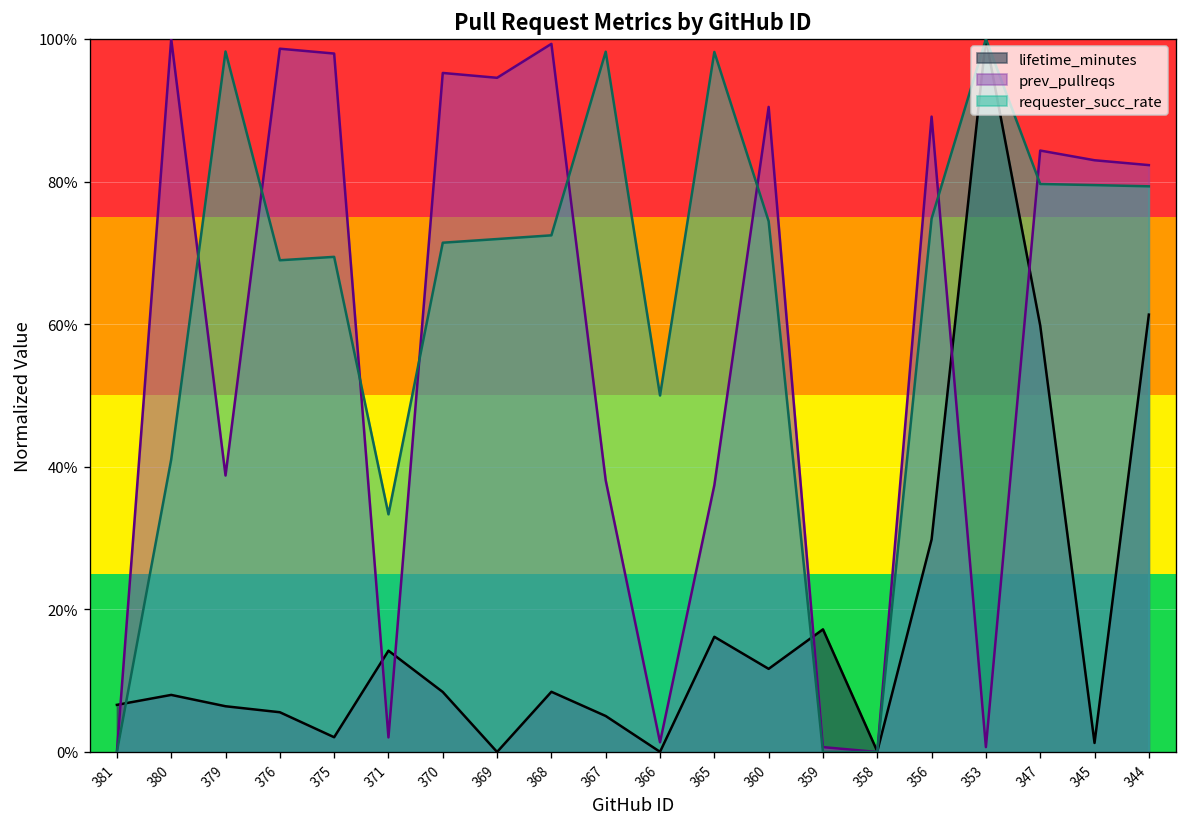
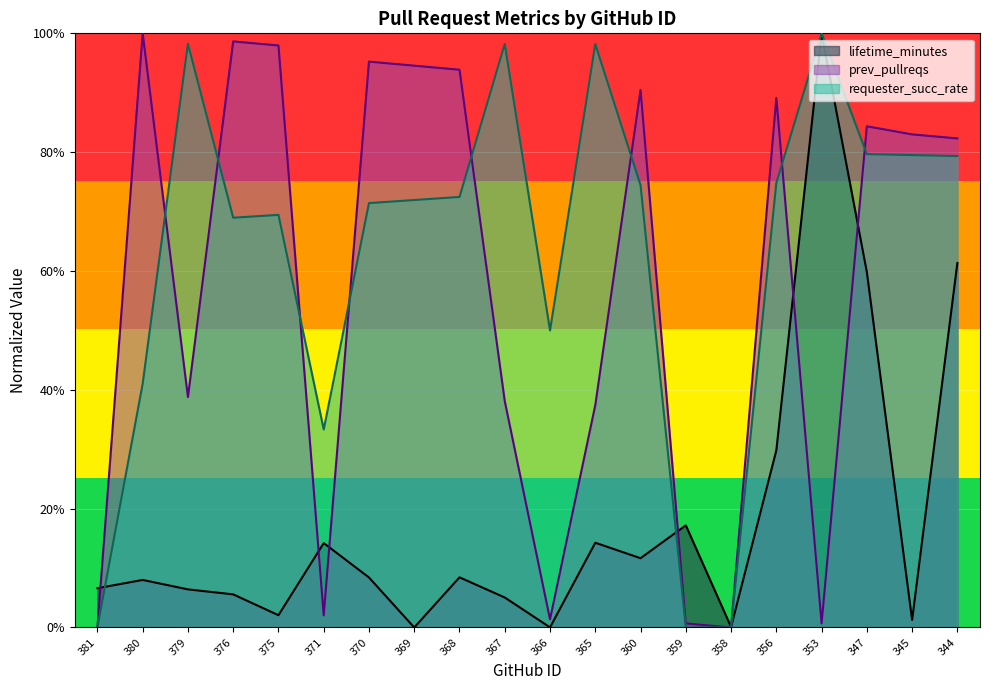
  {
    "lifetime_minutes": {
      "381": "7%",
      "380": "8%",
      "379": "6%",
      "376": "6%",
      "375": "2%",
      "371": "14%",
      "370": "8%",
      "369": "0%",
      "368": "8%",
      "367": "5%",
      "366": "0%",
-     "365": "16%",
+     "365": "14%",
      "360": "12%",
      "359": "17%",
      "356": "30%",
      "347": "60%",
      "345": "1%",
      "344": "61%"
    },
    "prev_pullreqs": {
      "380": "100%",
      "379": "39%",
      "376": "99%",
      "375": "98%",
      "371": "2%",
      "370": "95%",
      "369": "95%",
-     "368": "99%",
+     "368": "94%",
      "367": "38%",
      "366": "1%",
      "365": "37%",
      "360": "90%",
      "359": "1%",
      "356": "89%",
      "353": "1%",
      "347": "84%",
      "345": "83%",
      "344": "82%"
    },
    "requester_succ_rate": {
      "380": "41%",
      "379": "98%",
      "376": "69%",
      "375": "69%",
      "371": "33%",
      "370": "71%",
      "369": "72%",
      "368": "72%",
      "367": "98%",
      "366": "50%",
      "365": "98%",
      "360": "74%",
      "359": "0%",
      "356": "75%",
      "347": "80%",
      "345": "80%",
      "344": "79%"
    }
  }
